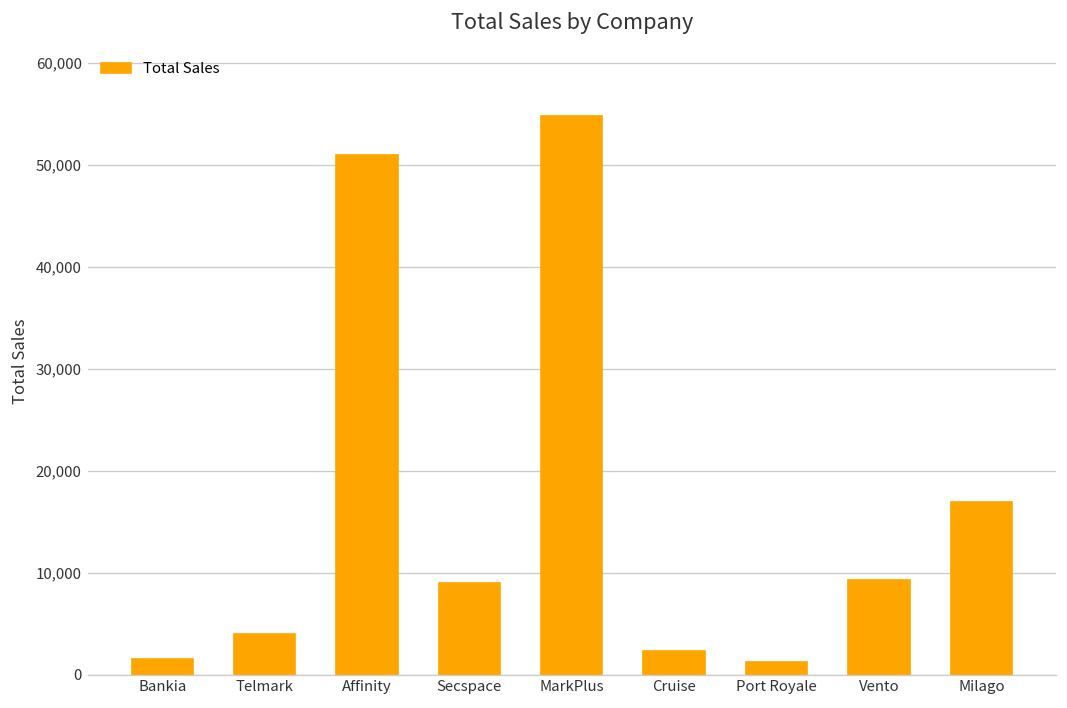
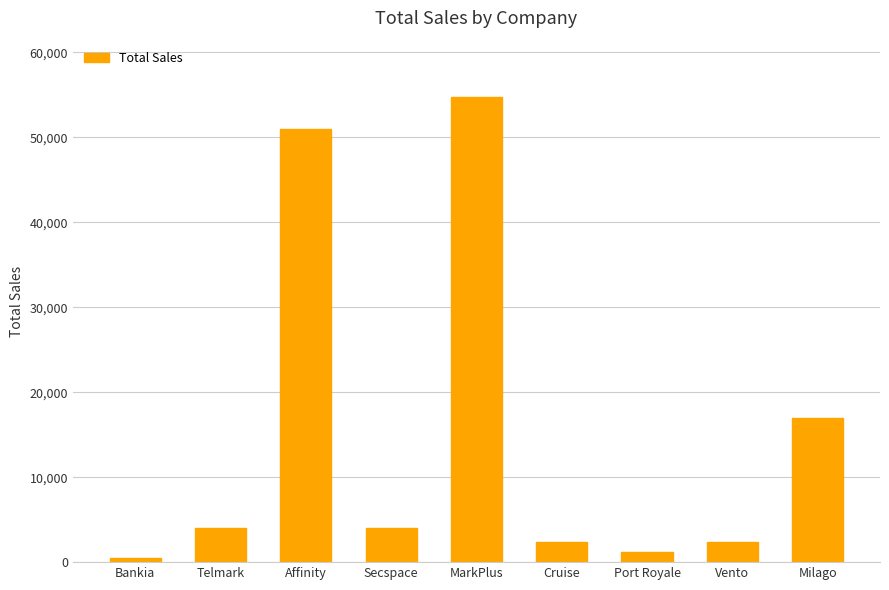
  {
-   "Bankia": "2,000",
+   "Bankia": "1,000",
    "Telmark": "4,000",
    "Affinity": "51,000",
-   "Secspace": "9,000",
+   "Secspace": "4,000",
    "MarkPlus": "55,000",
    "Cruise": "2,000",
    "Port Royale": "1,000",
-   "Vento": "9,000",
+   "Vento": "2,000",
    "Milago": "17,000"
  }
